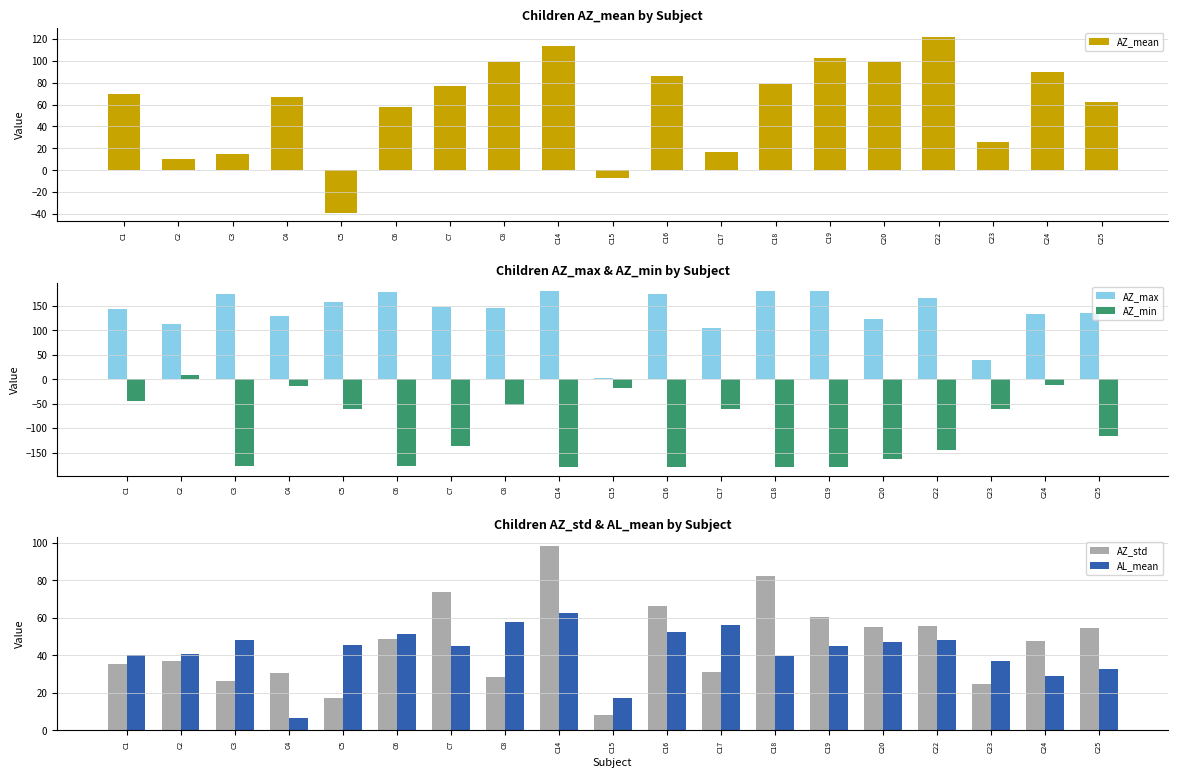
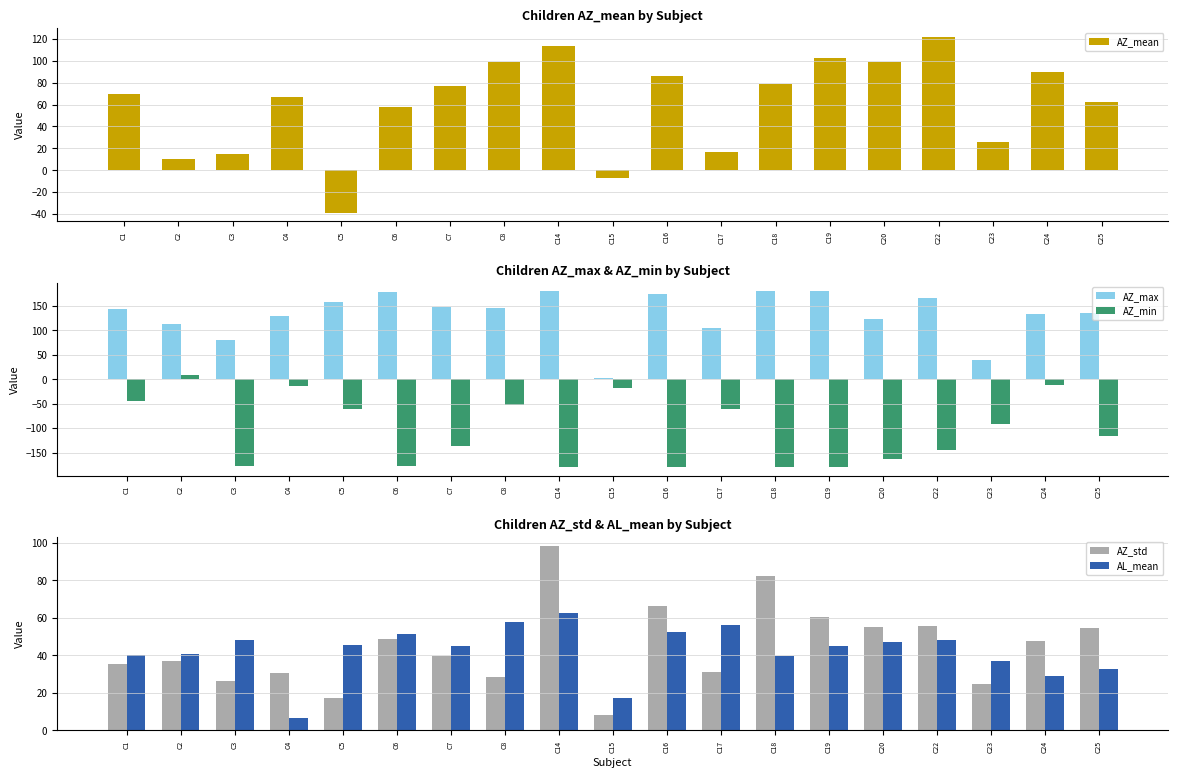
  {
    "Children AZ_mean by Subject": {
      "C1": 69,
      "C2": 11,
      "C3": 14,
      "C4": 67,
      "C5": -39,
      "C6": 58,
      "C7": 77,
      "C8": 99,
      "C14": 114,
      "C15": -7,
      "C16": 86,
      "C17": 17,
      "C18": 78,
      "C19": 103,
      "C20": 99,
      "C22": 122,
      "C23": 26,
      "C24": 90,
      "C25": 63
    },
    "Children AZ_max & AZ_min by Subject": {
      "AZ_max": {
        "C1": 140,
        "C2": 110,
-       "C3": 170,
+       "C3": 80,
        "C4": 130,
        "C5": 160,
        "C6": 180,
        "C7": 150,
        "C8": 150,
        "C14": 180,
        "C16": 180,
        "C17": 100,
        "C18": 180,
        "C19": 180,
        "C20": 120,
        "C22": 170,
        "C23": 40,
        "C24": 130,
        "C25": 140
      },
      "AZ_min": {
        "C1": -50,
        "C2": 10,
        "C3": -180,
        "C4": -10,
        "C5": -60,
        "C6": -180,
        "C7": -140,
        "C8": -50,
        "C14": -180,
        "C15": -20,
        "C16": -180,
        "C17": -60,
        "C18": -180,
        "C19": -180,
        "C20": -160,
        "C22": -140,
-       "C23": -60,
+       "C23": -90,
        "C24": -10,
        "C25": -120
      }
    },
    "Children AZ_std & AL_mean by Subject": {
      "AZ_std": {
        "C1": 35,
        "C2": 37,
        "C3": 26,
        "C4": 31,
        "C5": 17,
        "C6": 49,
-       "C7": 74,
+       "C7": 40,
        "C8": 29,
        "C14": 98,
        "C15": 8,
        "C16": 66,
        "C17": 31,
        "C18": 82,
        "C19": 61,
        "C20": 55,
        "C22": 56,
        "C23": 25,
        "C24": 47,
        "C25": 55
      },
      "AL_mean": {
        "C1": 40,
        "C2": 41,
        "C3": 48,
        "C4": 7,
        "C5": 46,
        "C6": 52,
        "C7": 45,
        "C8": 58,
        "C14": 62,
        "C15": 17,
        "C16": 53,
        "C17": 56,
        "C18": 39,
        "C19": 45,
        "C20": 47,
        "C22": 48,
        "C23": 37,
        "C24": 29,
        "C25": 33
      }
    }
  }
